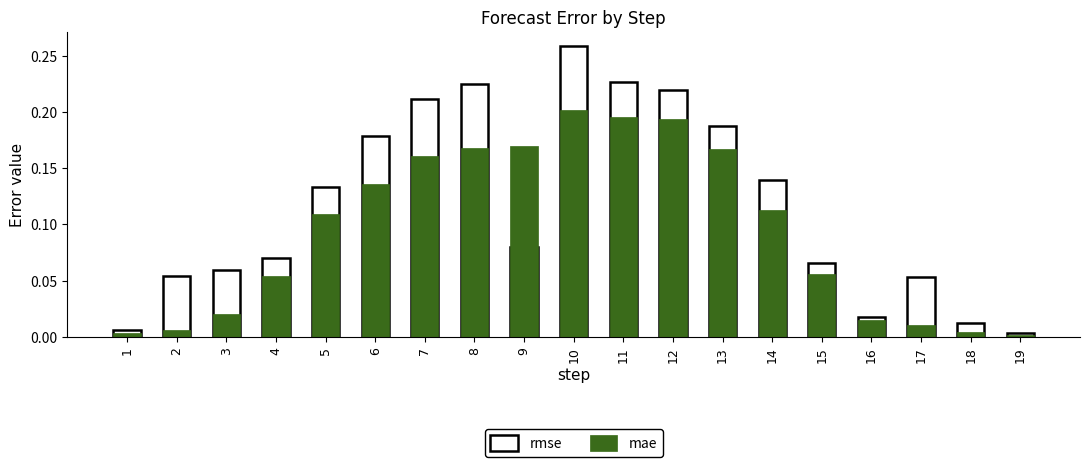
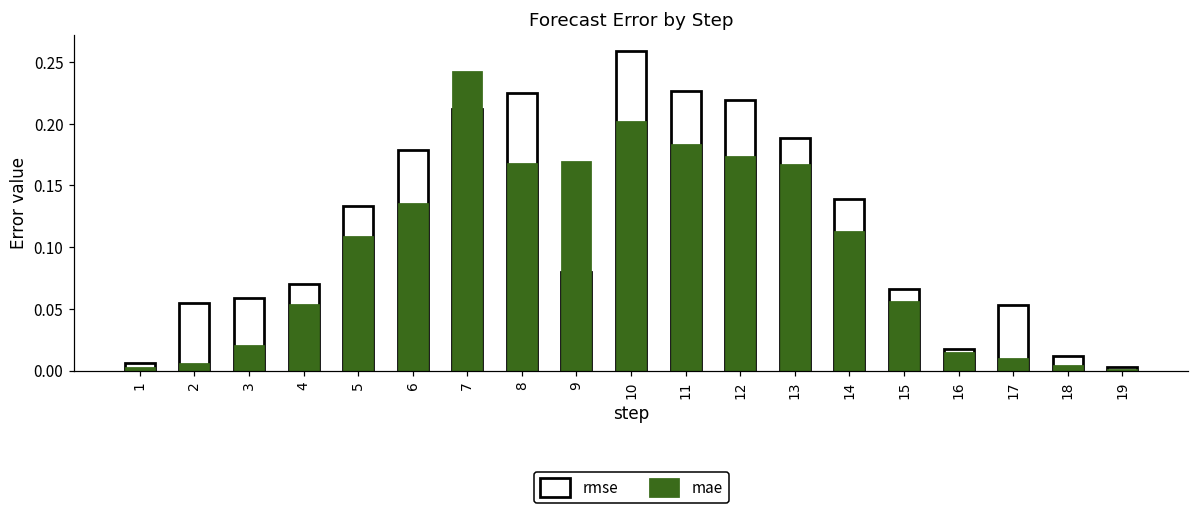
  {
    "rmse": {
      "1": 0.006,
      "2": 0.054,
      "3": 0.059,
      "4": 0.070,
      "5": 0.133,
      "6": 0.178,
      "8": 0.225,
      "10": 0.259,
      "11": 0.227,
      "12": 0.220,
      "13": 0.188,
      "14": 0.139,
      "15": 0.066,
      "16": 0.018,
      "17": 0.053,
      "18": 0.012,
      "19": 0.003
    },
    "mae": {
-     "7": 0.161,
+     "7": 0.243,
      "9": 0.170,
-     "11": 0.196,
-     "12": 0.194
+     "11": 0.184,
+     "12": 0.174
    }
  }
